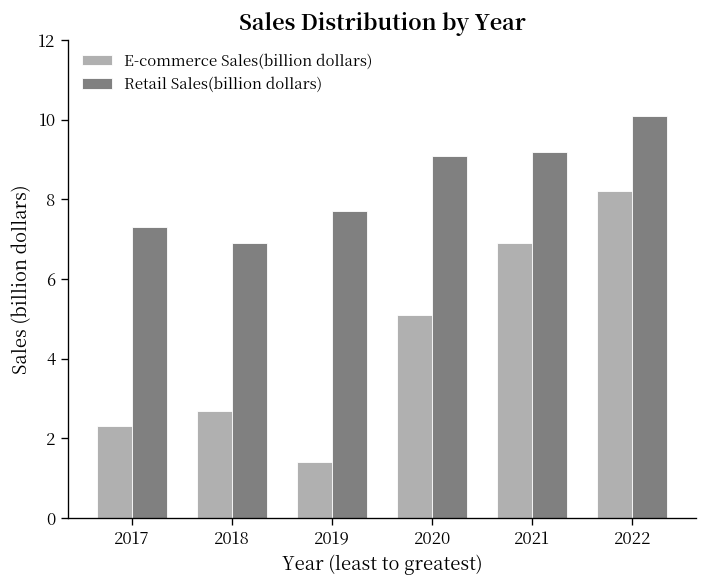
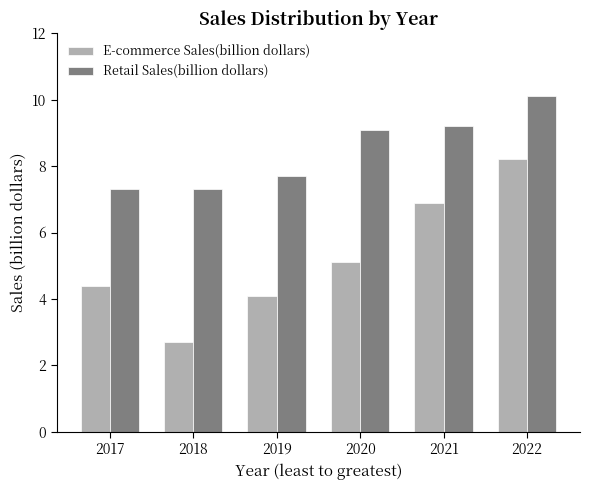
  {
    "E-commerce Sales(billion dollars)": {
-     "2017": 2.3,
+     "2017": 4.4,
      "2018": 2.7,
-     "2019": 1.4,
+     "2019": 4.1,
      "2020": 5.1,
      "2021": 6.9,
      "2022": 8.2
    },
    "Retail Sales(billion dollars)": {
      "2017": 7.3,
-     "2018": 6.9,
+     "2018": 7.3,
      "2019": 7.7,
      "2020": 9.1,
      "2021": 9.2,
      "2022": 10.1
    }
  }
